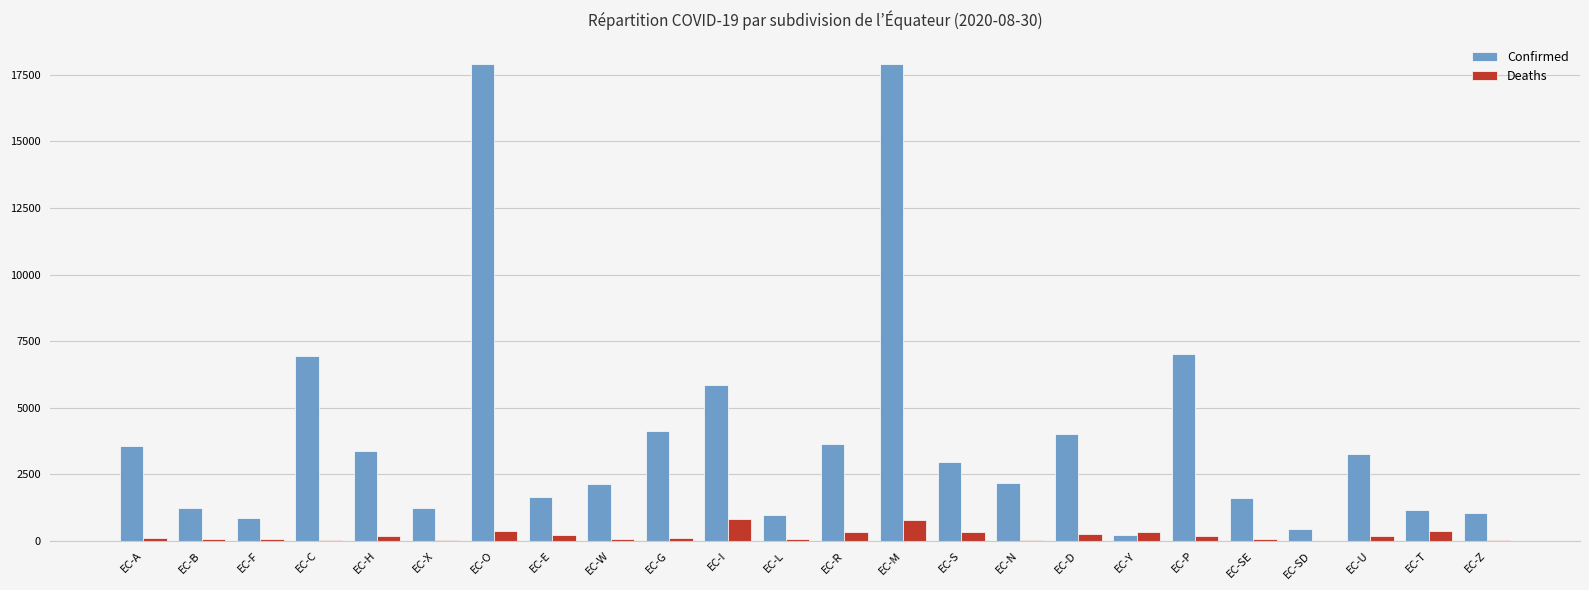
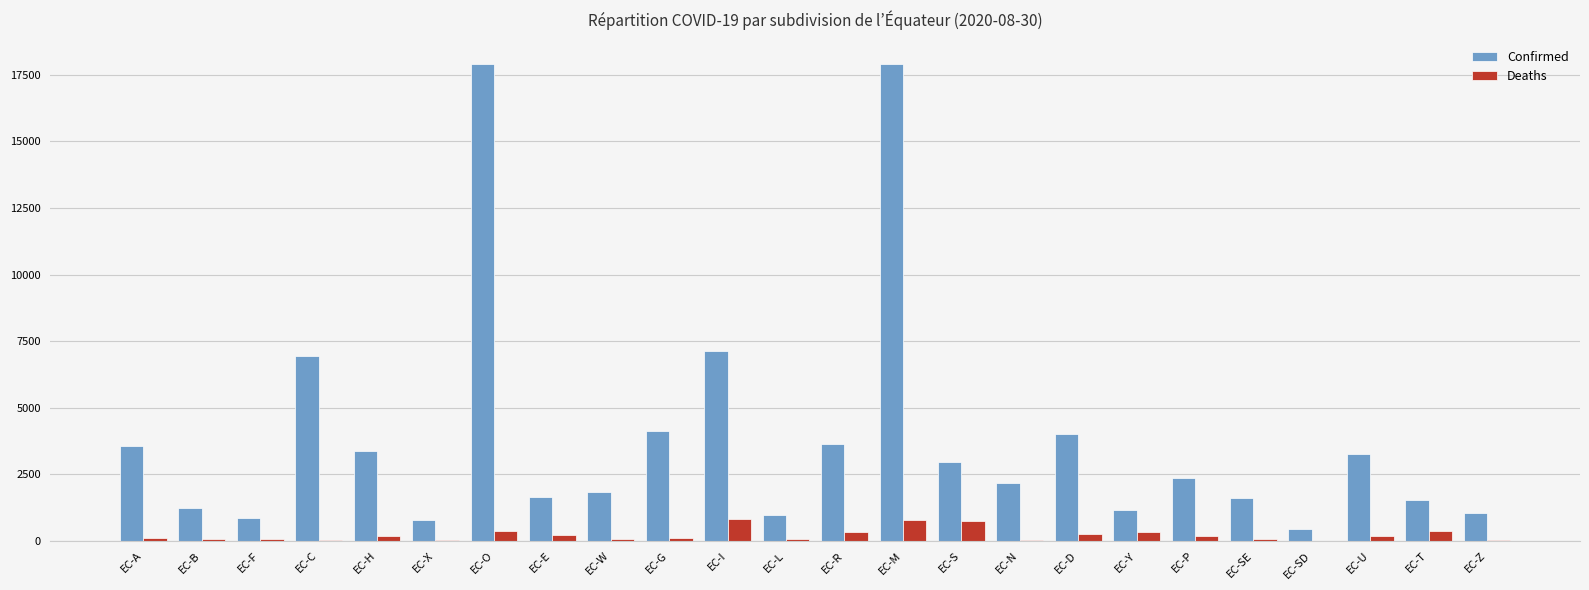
  {
    "Confirmed": {
      "EC-A": 3600,
      "EC-B": 1200,
      "EC-F": 900,
      "EC-C": 6900,
      "EC-H": 3400,
-     "EC-X": 1200,
+     "EC-X": 800,
      "EC-O": 17900,
      "EC-E": 1700,
-     "EC-W": 2100,
+     "EC-W": 1800,
      "EC-G": 4100,
-     "EC-I": 5800,
+     "EC-I": 7100,
      "EC-L": 1000,
      "EC-R": 3600,
      "EC-M": 17900,
      "EC-S": 3000,
      "EC-N": 2200,
      "EC-D": 4000,
-     "EC-Y": 200,
-     "EC-P": 7000,
+     "EC-Y": 1200,
+     "EC-P": 2400,
      "EC-SE": 1600,
      "EC-SD": 400,
      "EC-U": 3300,
-     "EC-T": 1200,
+     "EC-T": 1500,
      "EC-Z": 1000
    },
    "Deaths": {
      "EC-H": 200,
      "EC-O": 400,
      "EC-E": 200,
      "EC-G": 100,
      "EC-I": 800,
      "EC-R": 300,
      "EC-M": 800,
-     "EC-S": 300,
+     "EC-S": 700,
      "EC-D": 300,
      "EC-Y": 300,
      "EC-P": 200,
      "EC-U": 200,
      "EC-T": 400
    }
  }
